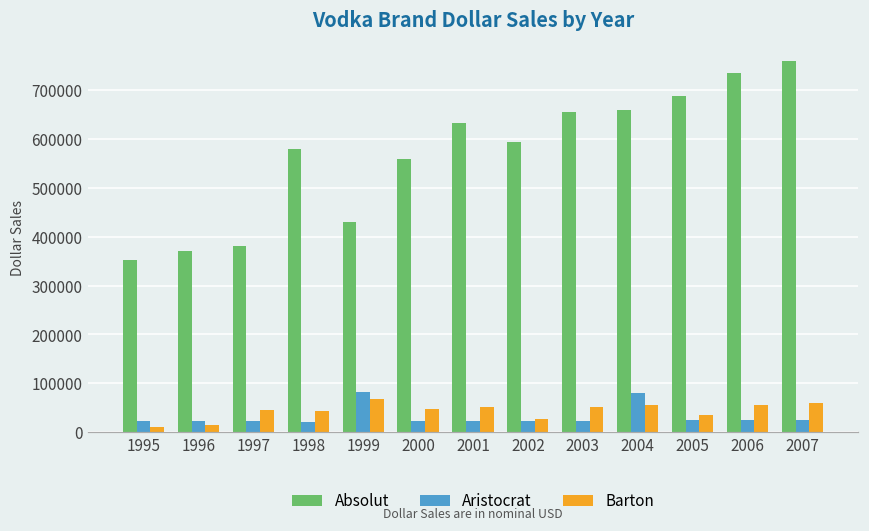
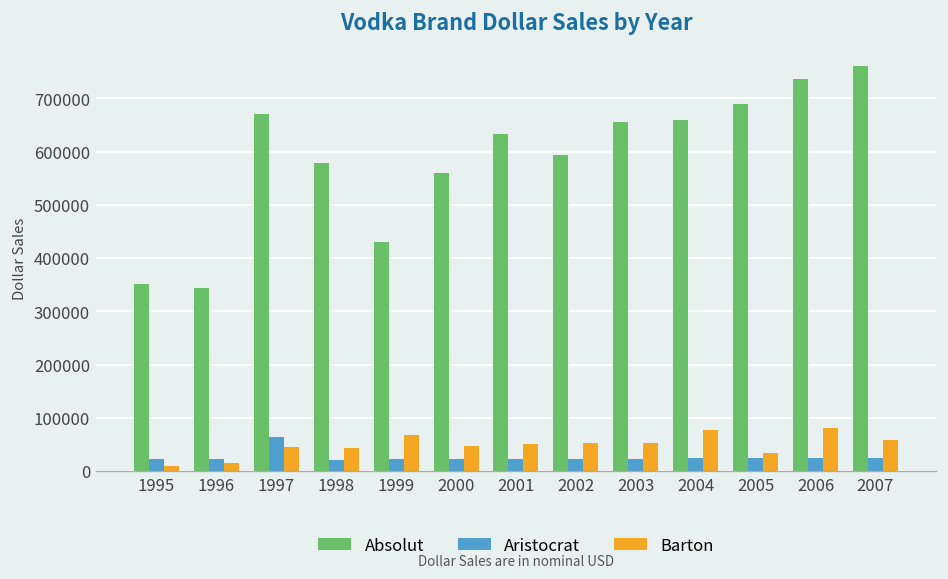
  {
    "Absolut": {
      "1995": 350000,
-     "1996": 370000,
-     "1997": 380000,
+     "1996": 340000,
+     "1997": 670000,
      "1998": 580000,
      "1999": 430000,
      "2000": 560000,
      "2001": 630000,
      "2002": 590000,
      "2003": 650000,
      "2004": 660000,
      "2005": 690000,
      "2006": 740000,
      "2007": 760000
    },
    "Aristocrat": {
      "1995": 20000,
      "1996": 20000,
-     "1997": 20000,
+     "1997": 60000,
      "1998": 20000,
-     "1999": 80000,
+     "1999": 20000,
      "2000": 20000,
      "2001": 20000,
      "2002": 20000,
      "2003": 20000,
-     "2004": 80000,
+     "2004": 20000,
      "2005": 20000,
      "2006": 20000,
      "2007": 30000
    },
    "Barton": {
      "1995": 10000,
      "1996": 10000,
      "1997": 40000,
      "1998": 40000,
      "1999": 70000,
      "2000": 50000,
      "2001": 50000,
-     "2002": 30000,
+     "2002": 50000,
      "2003": 50000,
-     "2004": 60000,
+     "2004": 80000,
      "2005": 30000,
-     "2006": 60000,
+     "2006": 80000,
      "2007": 60000
    }
  }
